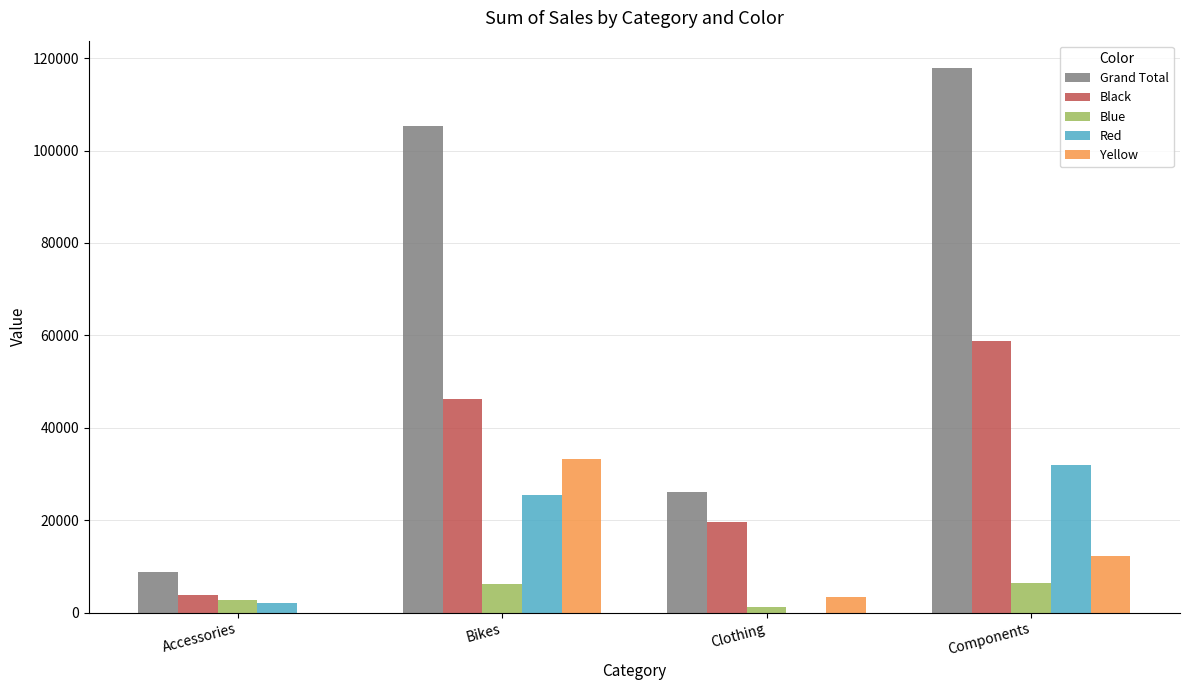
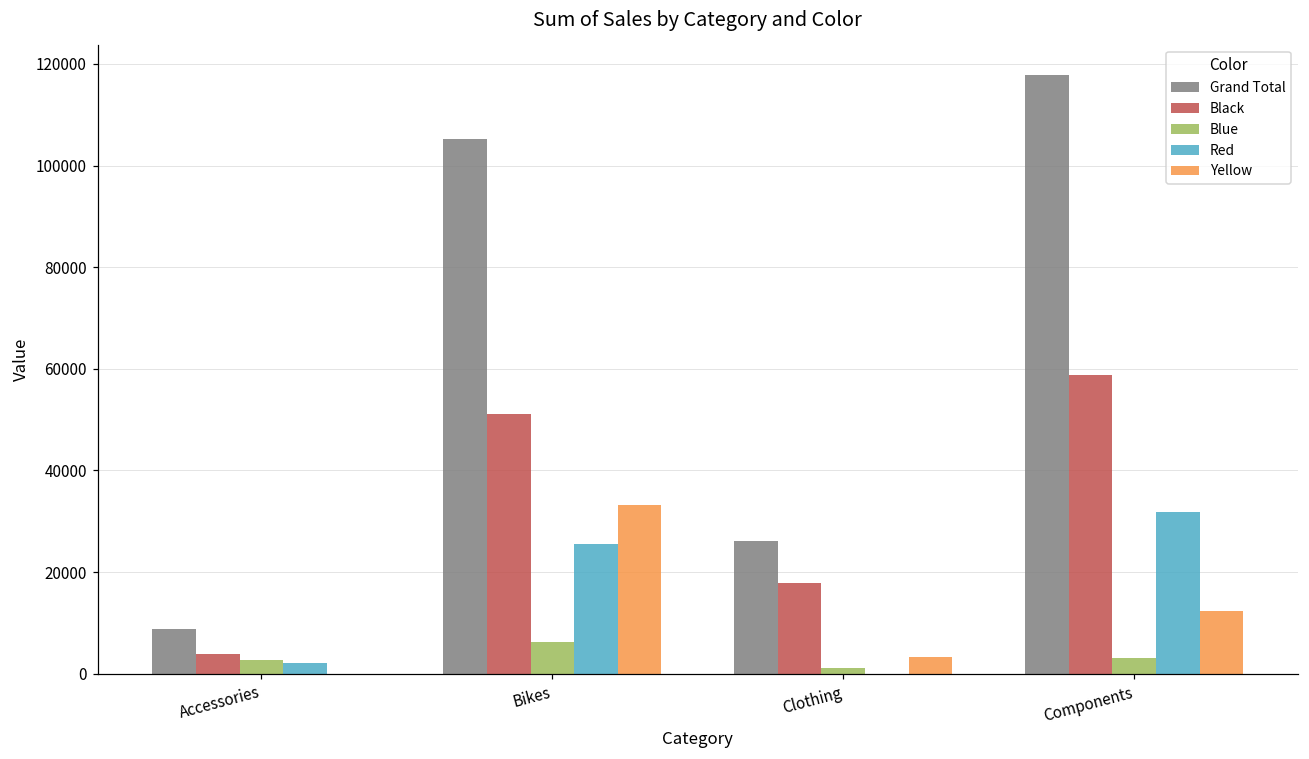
  {
    "Grand Total": {
      "Accessories": 9000,
      "Bikes": 105000,
      "Clothing": 26000,
      "Components": 118000
    },
    "Black": {
      "Accessories": 4000,
-     "Bikes": 46000,
-     "Clothing": 20000,
+     "Bikes": 51000,
+     "Clothing": 18000,
      "Components": 59000
    },
    "Blue": {
      "Accessories": 3000,
      "Bikes": 6000,
      "Clothing": 1000,
-     "Components": 6000
+     "Components": 3000
    },
    "Red": {
      "Accessories": 2000,
      "Bikes": 26000,
      "Clothing": 0,
      "Components": 32000
    },
    "Yellow": {
      "Accessories": 0,
      "Bikes": 33000,
      "Clothing": 3000,
      "Components": 12000
    }
  }
